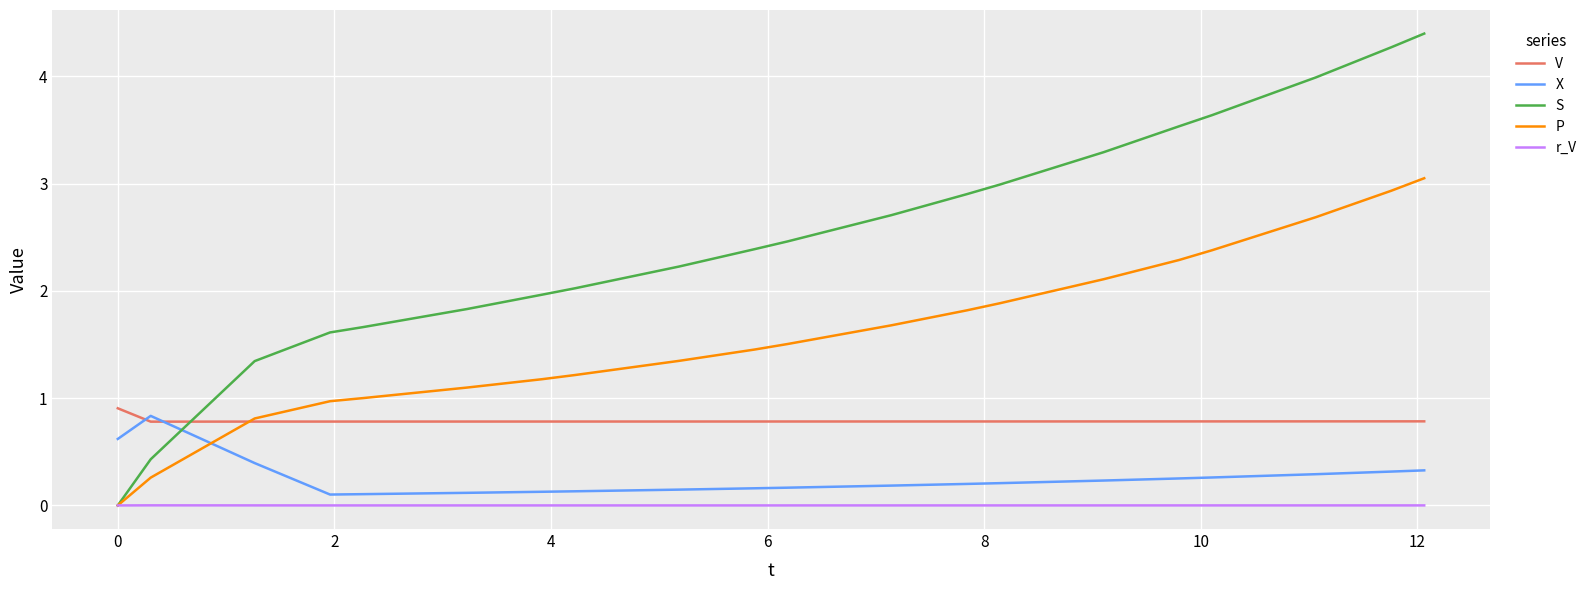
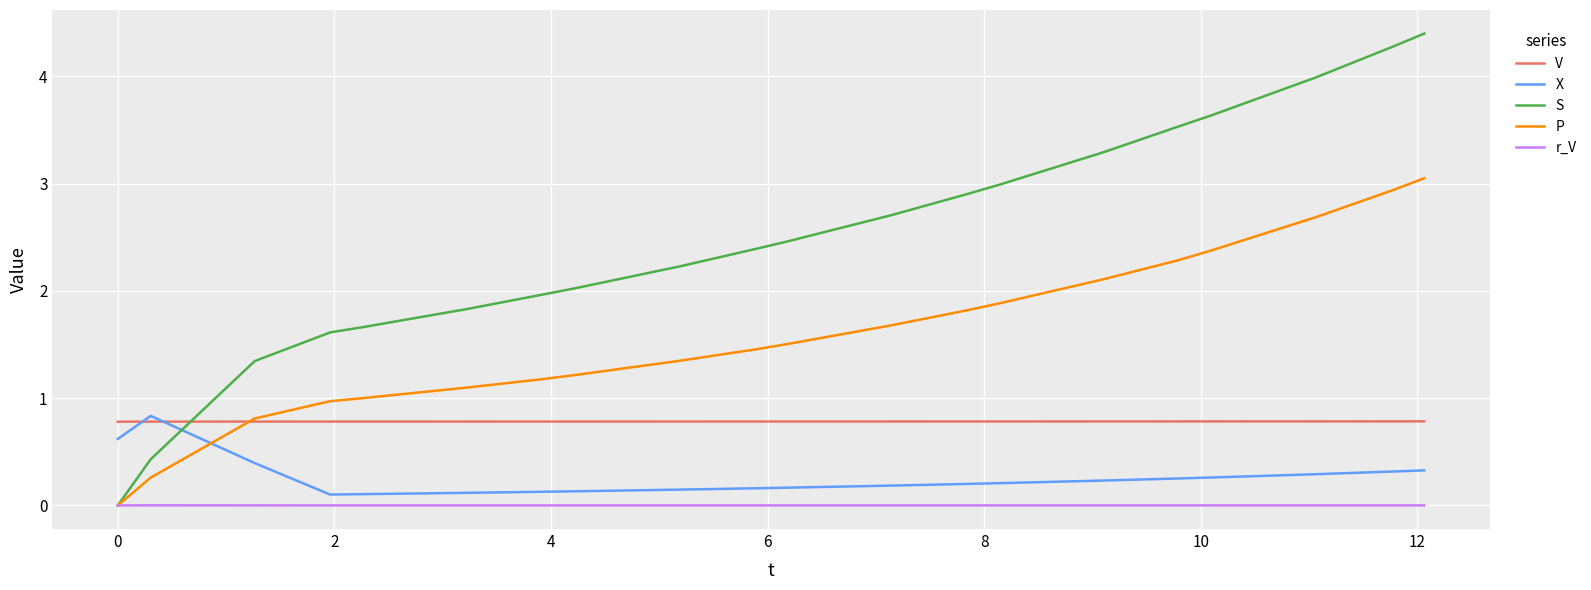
  {
    "V": {
-     "0": 0.91
+     "0": 0.78
    },
    "X": {
      "0": 0.62
    }
  }
